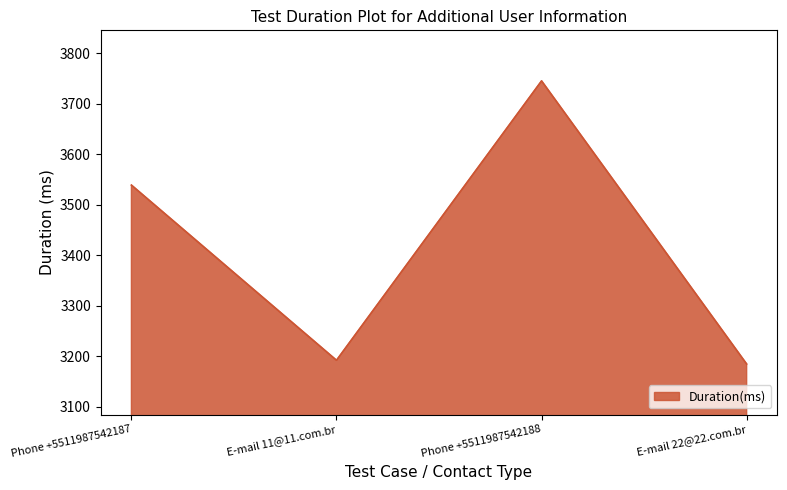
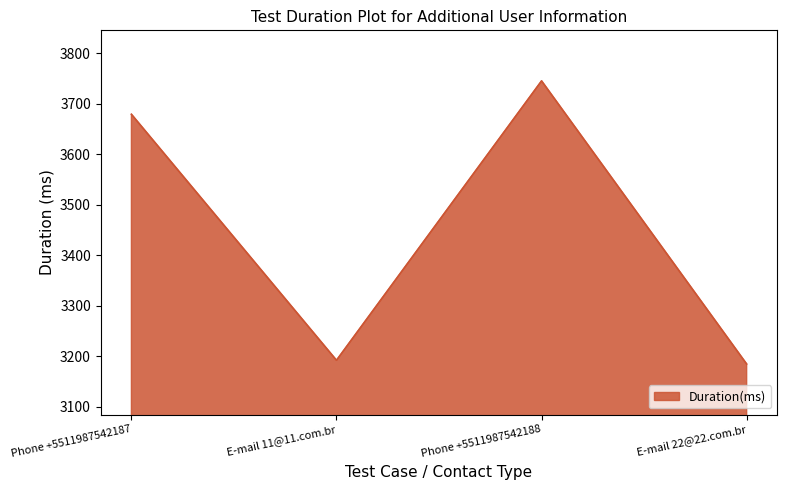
  {
-   "Phone +5511987542187": 3540,
+   "Phone +5511987542187": 3680,
    "E-mail 11@11.com.br": 3190,
    "Phone +5511987542188": 3750,
    "E-mail 22@22.com.br": 3190
  }
